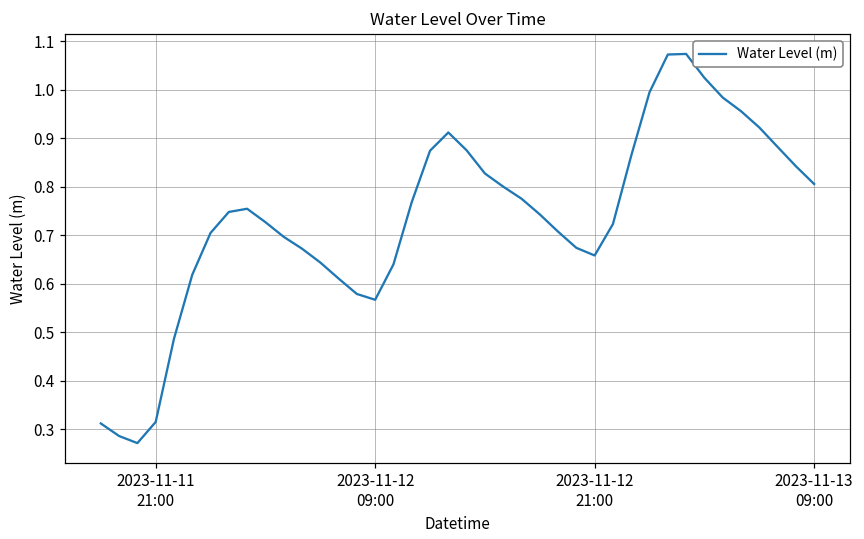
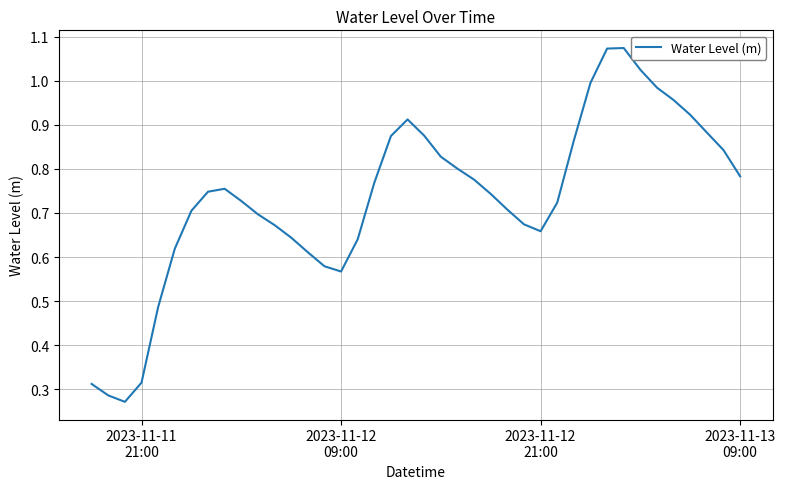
  {
    "2023-11-11 21:00": 0.32,
    "2023-11-12 09:00": 0.57,
    "2023-11-12 21:00": 0.66,
-   "2023-11-13 09:00": 0.81
+   "2023-11-13 09:00": 0.78
  }
